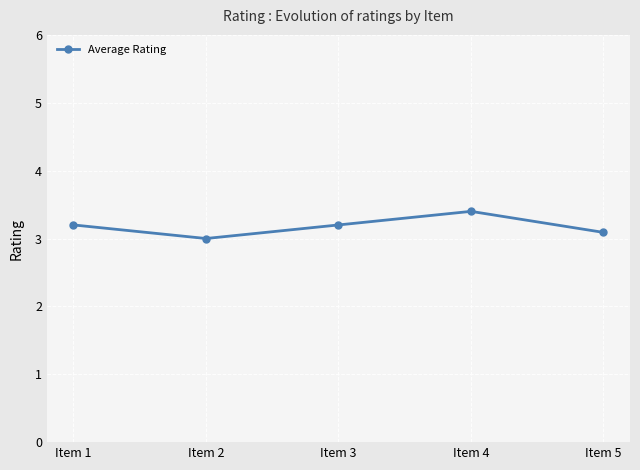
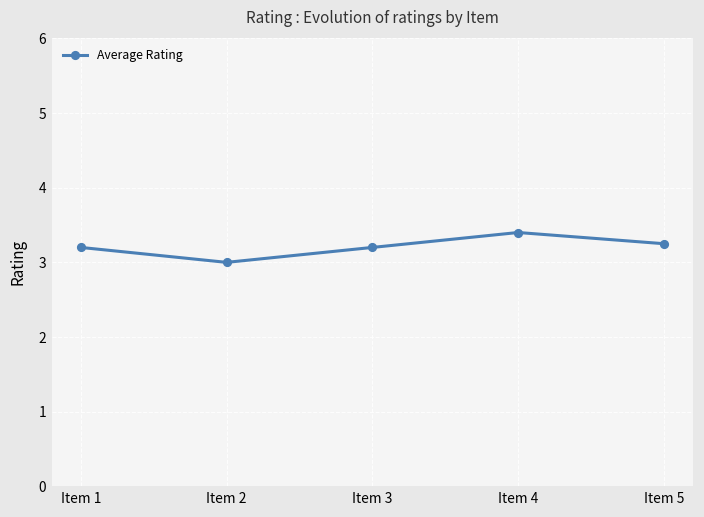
  {
    "Item 1": 3.2,
    "Item 2": 3.0,
    "Item 3": 3.2,
    "Item 4": 3.4,
-   "Item 5": 3.1
+   "Item 5": 3.3
  }
